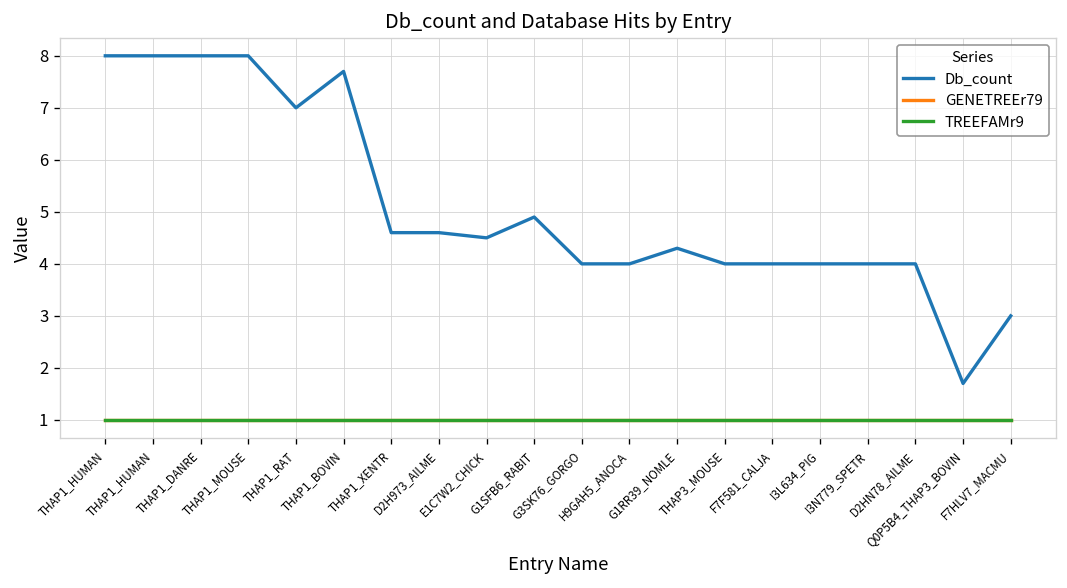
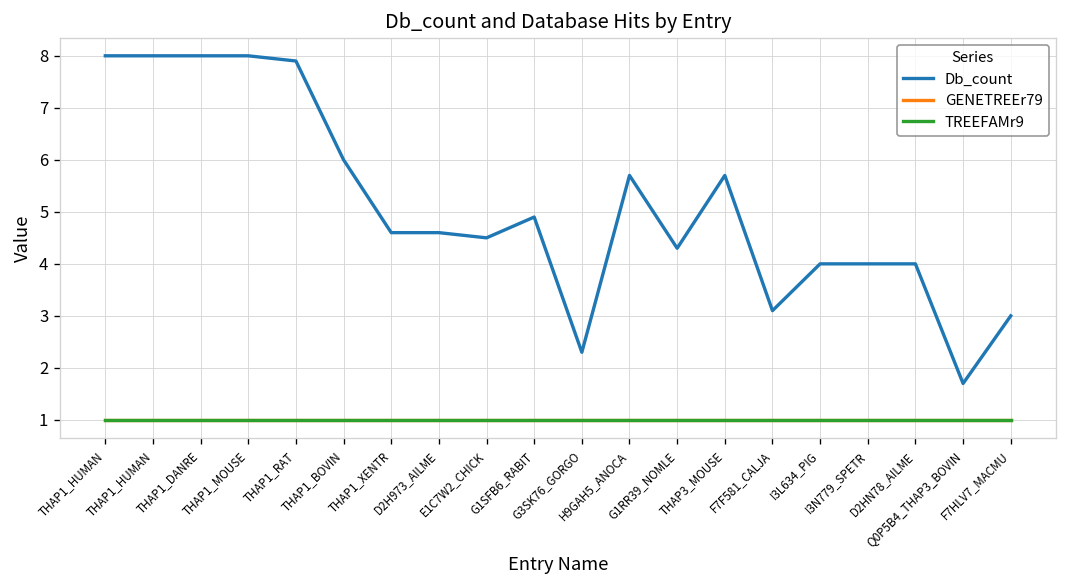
  {
    "Db_count": {
      "THAP1_DANRE": 8.0,
      "THAP1_MOUSE": 8.0,
-     "THAP1_RAT": 7.0,
-     "THAP1_BOVIN": 7.7,
+     "THAP1_RAT": 7.9,
+     "THAP1_BOVIN": 6.0,
      "THAP1_XENTR": 4.6,
      "D2H973_AILME": 4.6,
      "E1C7W2_CHICK": 4.5,
      "G1SFB6_RABIT": 4.9,
-     "G3SK76_GORGO": 4.0,
-     "H9GAH5_ANOCA": 4.0,
+     "G3SK76_GORGO": 2.3,
+     "H9GAH5_ANOCA": 5.7,
      "G1RR39_NOMLE": 4.3,
-     "THAP3_MOUSE": 4.0,
-     "F7F581_CALJA": 4.0,
+     "THAP3_MOUSE": 5.7,
+     "F7F581_CALJA": 3.1,
      "I3L634_PIG": 4.0,
      "I3N779_SPETR": 4.0,
      "D2HN78_AILME": 4.0,
      "Q0P5B4_THAP3_BOVIN": 1.7,
      "F7HLV7_MACMU": 3.0
    },
    "TREEFAMr9": {
      "THAP1_DANRE": 1.0,
      "THAP1_MOUSE": 1.0,
      "THAP1_RAT": 1.0,
      "THAP1_BOVIN": 1.0,
      "THAP1_XENTR": 1.0,
      "D2H973_AILME": 1.0,
      "E1C7W2_CHICK": 1.0,
      "G1SFB6_RABIT": 1.0,
      "G3SK76_GORGO": 1.0,
      "H9GAH5_ANOCA": 1.0,
      "G1RR39_NOMLE": 1.0,
      "THAP3_MOUSE": 1.0,
      "F7F581_CALJA": 1.0,
      "I3L634_PIG": 1.0,
      "I3N779_SPETR": 1.0,
      "D2HN78_AILME": 1.0,
      "Q0P5B4_THAP3_BOVIN": 1.0,
      "F7HLV7_MACMU": 1.0
    }
  }
